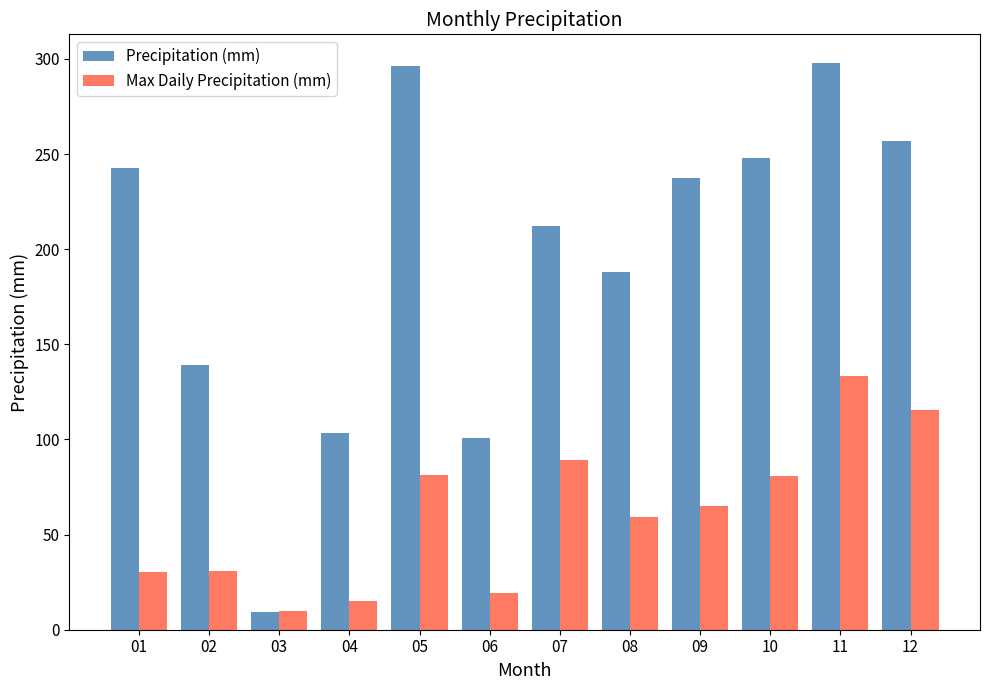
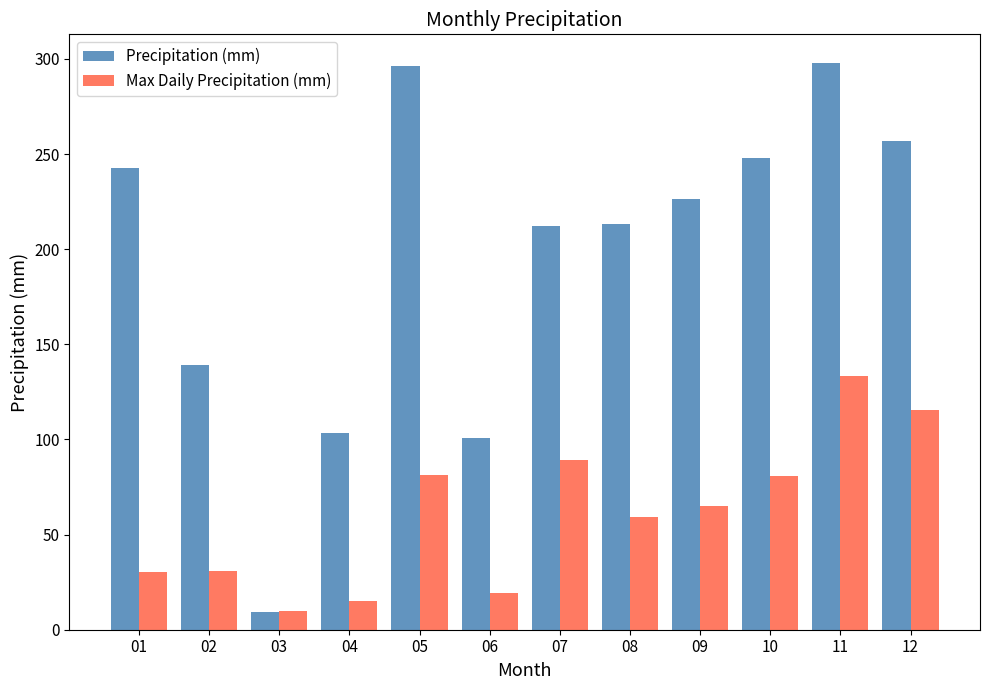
  {
    "Precipitation (mm)": {
      "01": 243,
      "02": 139,
      "03": 9,
      "04": 104,
      "05": 297,
      "06": 101,
      "07": 212,
-     "08": 188,
-     "09": 237,
+     "08": 213,
+     "09": 227,
      "10": 248,
      "11": 298,
      "12": 257
    },
    "Max Daily Precipitation (mm)": {
      "01": 31,
      "02": 31,
      "03": 10,
      "04": 15,
      "05": 82,
      "06": 19,
      "07": 89,
      "08": 59,
      "09": 65,
      "10": 81,
      "11": 133,
      "12": 116
    }
  }
